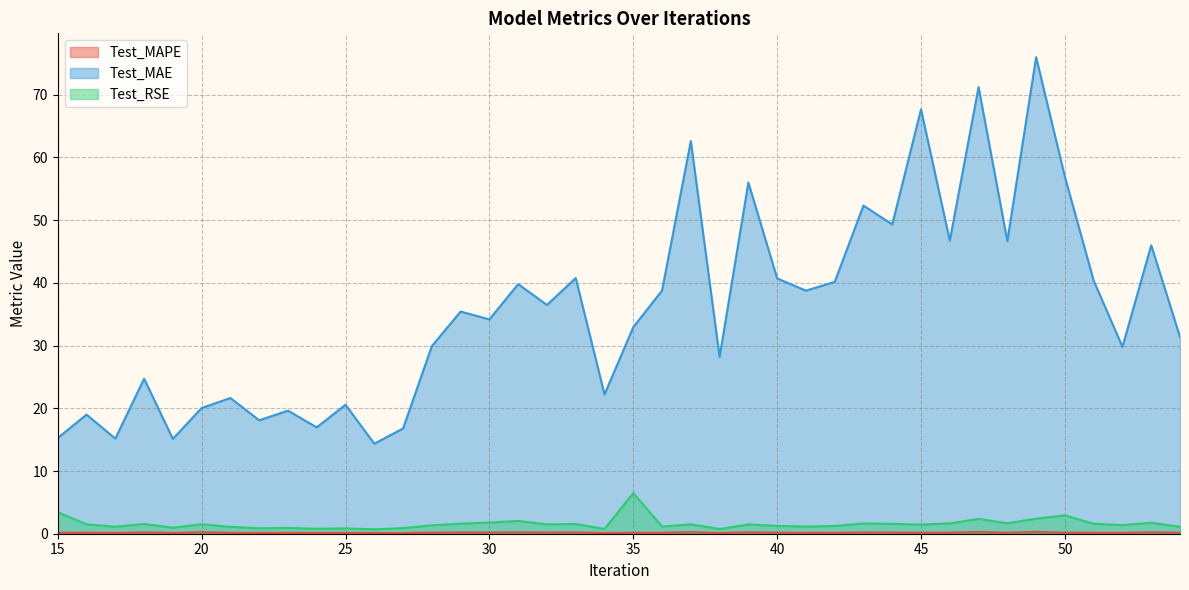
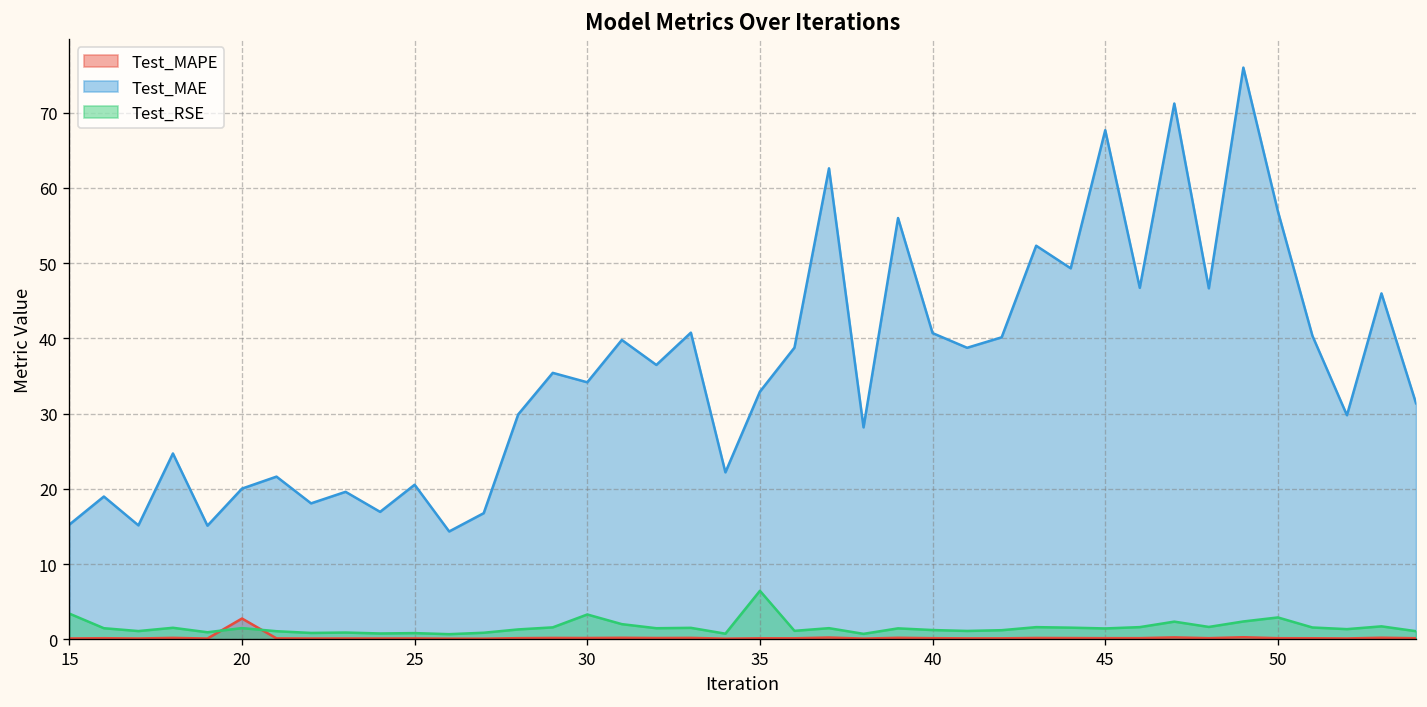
  {
    "Test_MAPE": {
      "15": 0,
-     "20": 0,
+     "20": 3,
      "25": 0,
      "30": 0,
      "35": 0,
      "40": 0,
      "45": 0,
      "50": 0
    },
    "Test_MAE": {
      "15": 15,
      "20": 20,
      "25": 21,
      "30": 34,
      "35": 33,
      "40": 41,
      "45": 68,
      "50": 57
    },
    "Test_RSE": {
      "15": 3,
      "20": 2,
      "25": 1,
-     "30": 2,
+     "30": 3,
      "35": 6,
      "40": 1,
      "45": 1,
      "50": 3
    }
  }
